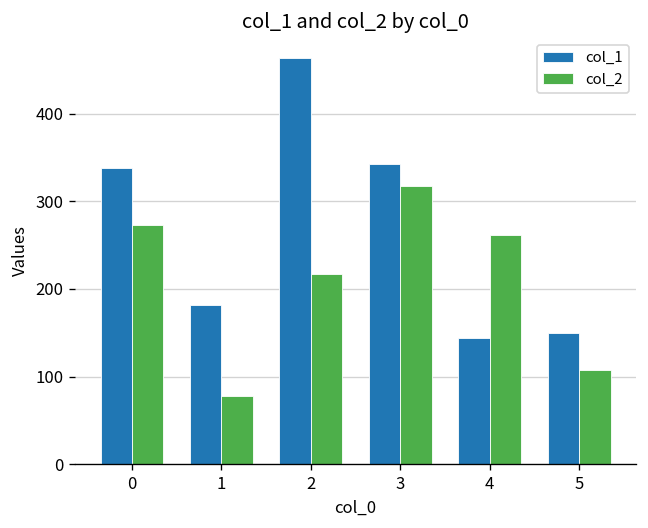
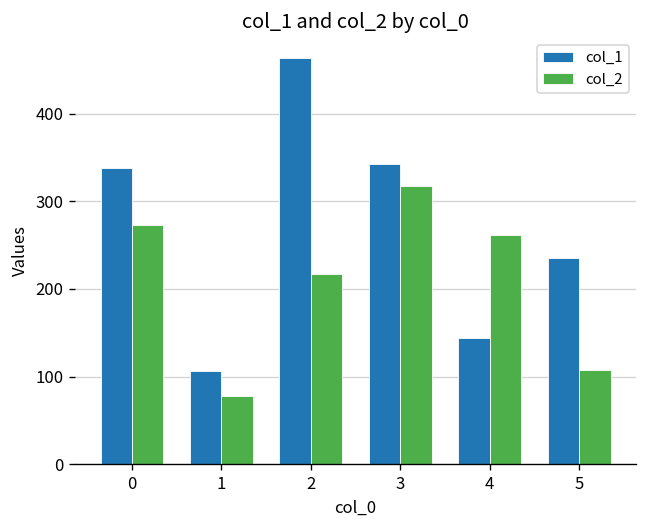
  {
    "col_1": {
      "0": 340,
-     "1": 180,
+     "1": 110,
      "2": 460,
      "3": 340,
      "4": 140,
-     "5": 150
+     "5": 240
    },
    "col_2": {
      "0": 270,
      "1": 80,
      "2": 220,
      "3": 320,
      "4": 260,
      "5": 110
    }
  }
